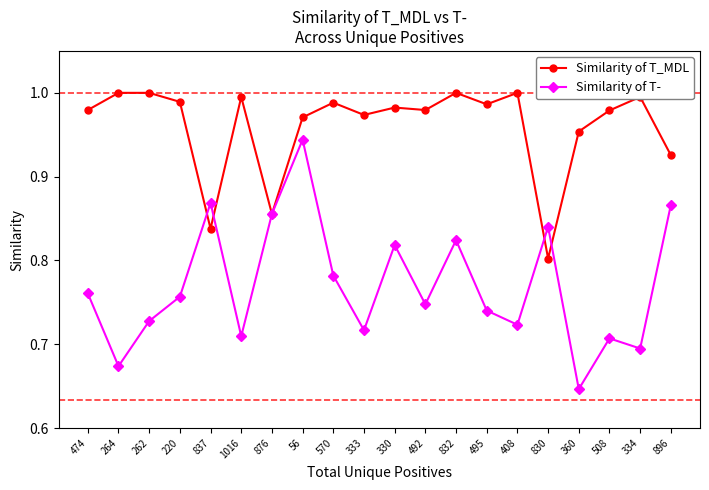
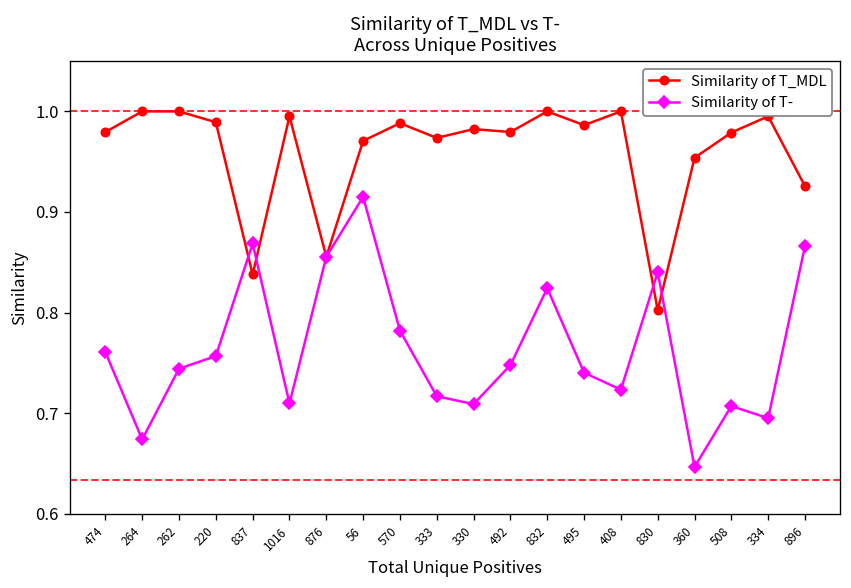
  {
    "Similarity of T_MDL": {
      "474": 0.98,
      "264": 1.00,
      "262": 1.00,
      "220": 0.99,
      "837": 0.84,
      "1016": 1.00,
      "56": 0.97,
      "570": 0.99,
      "333": 0.97,
      "330": 0.98,
      "492": 0.98,
      "832": 1.00,
      "495": 0.99,
      "408": 1.00,
      "830": 0.80,
      "360": 0.95,
      "508": 0.98,
      "896": 0.93
    },
    "Similarity of T-": {
      "474": 0.76,
      "264": 0.67,
-     "262": 0.73,
+     "262": 0.74,
      "220": 0.76,
      "837": 0.87,
      "1016": 0.71,
-     "56": 0.94,
+     "56": 0.92,
      "570": 0.78,
      "333": 0.72,
-     "330": 0.82,
+     "330": 0.71,
      "492": 0.75,
      "832": 0.82,
      "495": 0.74,
      "408": 0.72,
      "830": 0.84,
      "360": 0.65,
      "508": 0.71,
      "334": 0.69,
      "896": 0.87
    }
  }
